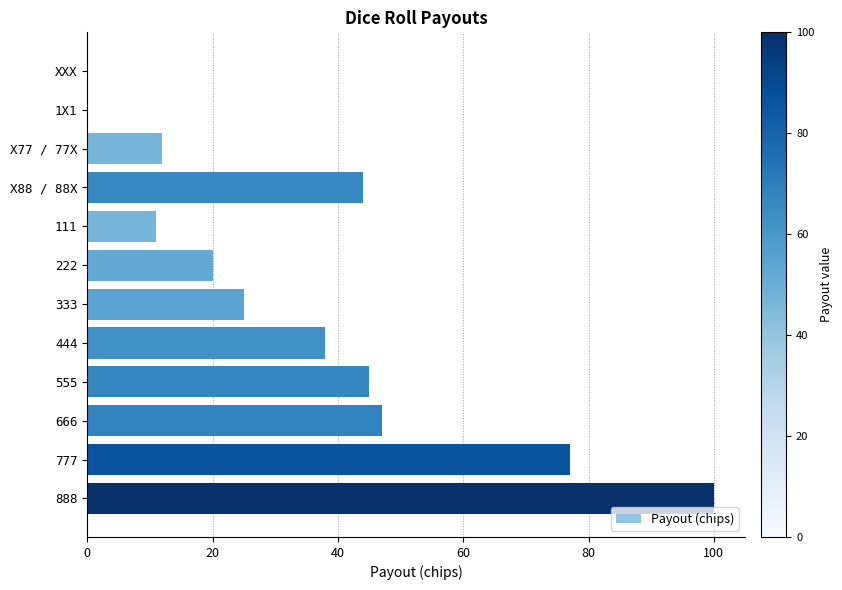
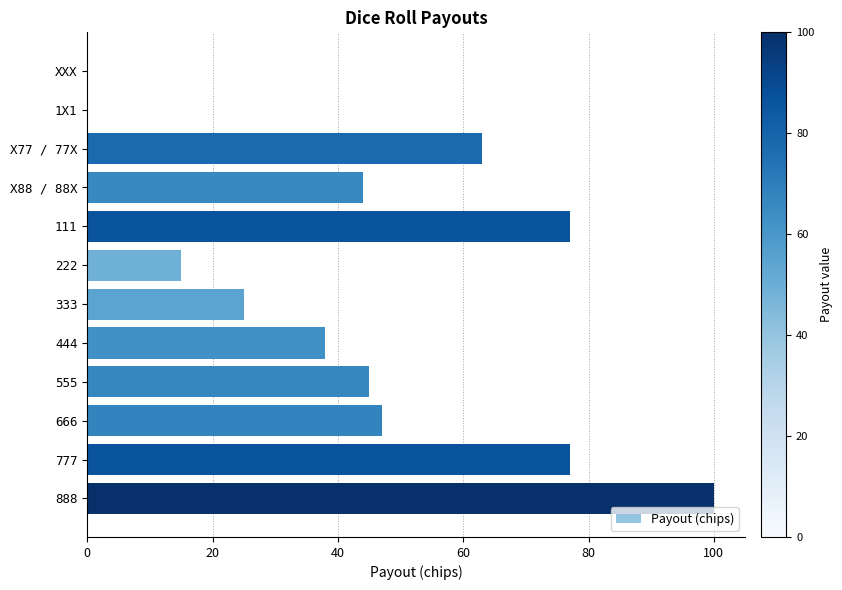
  {
    "XXX": 0,
    "1X1": 0,
-   "X77 / 77X": 12,
+   "X77 / 77X": 63,
    "X88 / 88X": 44,
-   "111": 11,
-   "222": 20,
+   "111": 77,
+   "222": 15,
    "333": 25,
    "444": 38,
    "555": 45,
    "666": 47,
    "777": 77,
    "888": 100
  }
